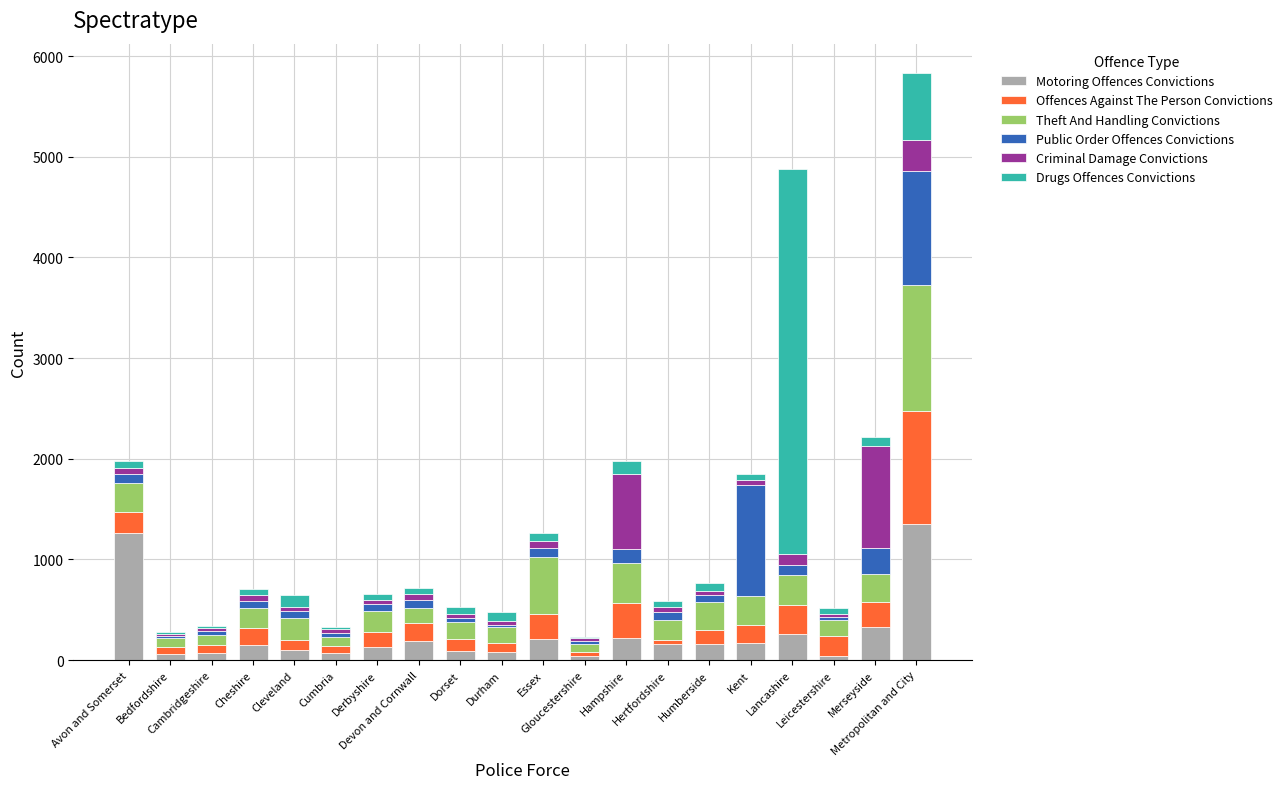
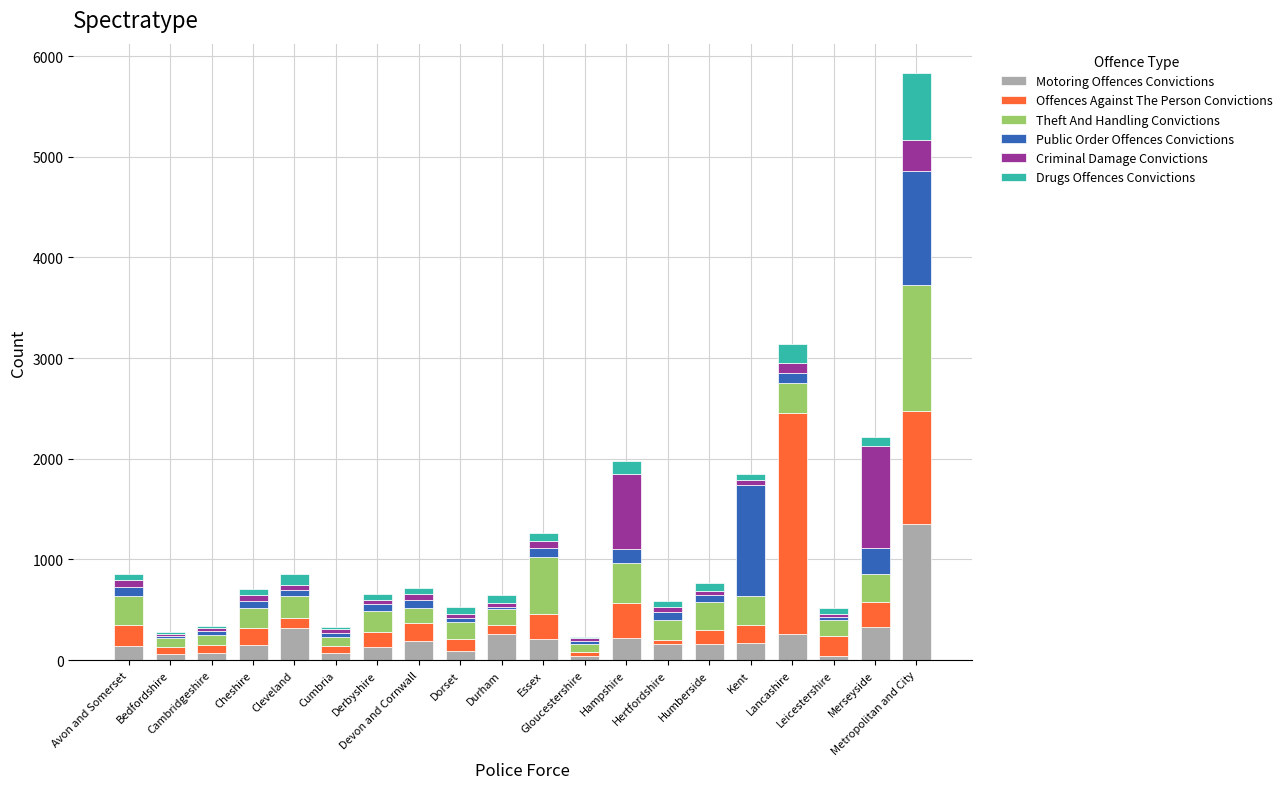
  {
    "Motoring Offences Convictions": {
-     "Avon and Somerset": 1260,
+     "Avon and Somerset": 140,
      "Bedfordshire": 60,
      "Cambridgeshire": 70,
      "Cheshire": 150,
-     "Cleveland": 100,
+     "Cleveland": 310,
      "Cumbria": 70,
      "Derbyshire": 130,
      "Devon and Cornwall": 190,
      "Dorset": 90,
-     "Durham": 80,
+     "Durham": 260,
      "Essex": 200,
      "Gloucestershire": 40,
      "Hampshire": 210,
      "Hertfordshire": 160,
      "Humberside": 160,
      "Kent": 170,
      "Lancashire": 260,
      "Leicestershire": 40,
      "Merseyside": 330,
      "Metropolitan and City": 1350
    },
    "Offences Against The Person Convictions": {
      "Avon and Somerset": 210,
      "Bedfordshire": 70,
      "Cambridgeshire": 70,
      "Cheshire": 170,
      "Cleveland": 100,
      "Cumbria": 70,
      "Derbyshire": 140,
      "Devon and Cornwall": 170,
      "Dorset": 120,
      "Durham": 90,
      "Essex": 260,
      "Gloucestershire": 40,
      "Hampshire": 350,
      "Hertfordshire": 40,
      "Humberside": 140,
      "Kent": 180,
-     "Lancashire": 290,
+     "Lancashire": 2200,
      "Leicestershire": 190,
      "Merseyside": 250,
      "Metropolitan and City": 1130
    },
    "Theft And Handling Convictions": {
      "Avon and Somerset": 290,
      "Bedfordshire": 80,
      "Cambridgeshire": 110,
      "Cheshire": 190,
      "Cleveland": 220,
      "Cumbria": 90,
      "Derbyshire": 210,
      "Devon and Cornwall": 150,
      "Dorset": 170,
      "Durham": 160,
      "Essex": 570,
      "Gloucestershire": 80,
      "Hampshire": 400,
      "Hertfordshire": 200,
      "Humberside": 280,
      "Kent": 290,
      "Lancashire": 300,
      "Leicestershire": 160,
      "Merseyside": 270,
      "Metropolitan and City": 1250
    },
    "Public Order Offences Convictions": {
      "Avon and Somerset": 90,
      "Bedfordshire": 30,
      "Cambridgeshire": 40,
      "Cheshire": 70,
      "Cleveland": 70,
      "Cumbria": 50,
      "Derbyshire": 70,
      "Devon and Cornwall": 80,
      "Dorset": 40,
      "Essex": 90,
      "Gloucestershire": 30,
      "Hampshire": 150,
      "Hertfordshire": 90,
      "Humberside": 70,
      "Kent": 1110,
      "Lancashire": 100,
      "Leicestershire": 40,
      "Merseyside": 260,
      "Metropolitan and City": 1130
    },
    "Criminal Damage Convictions": {
      "Avon and Somerset": 60,
      "Cheshire": 60,
      "Cleveland": 50,
      "Cumbria": 30,
      "Derbyshire": 40,
      "Devon and Cornwall": 60,
      "Dorset": 40,
      "Durham": 40,
      "Essex": 70,
      "Hampshire": 740,
      "Hertfordshire": 40,
      "Humberside": 40,
      "Kent": 50,
      "Lancashire": 100,
      "Leicestershire": 30,
      "Merseyside": 1010,
      "Metropolitan and City": 300
    },
    "Drugs Offences Convictions": {
      "Avon and Somerset": 70,
      "Bedfordshire": 30,
      "Cambridgeshire": 30,
      "Cheshire": 60,
      "Cleveland": 110,
      "Cumbria": 30,
      "Derbyshire": 60,
      "Devon and Cornwall": 60,
      "Dorset": 70,
      "Durham": 80,
      "Essex": 70,
      "Hampshire": 140,
      "Hertfordshire": 60,
      "Humberside": 70,
      "Kent": 60,
-     "Lancashire": 3830,
+     "Lancashire": 190,
      "Leicestershire": 50,
      "Merseyside": 80,
      "Metropolitan and City": 670
    }
  }
